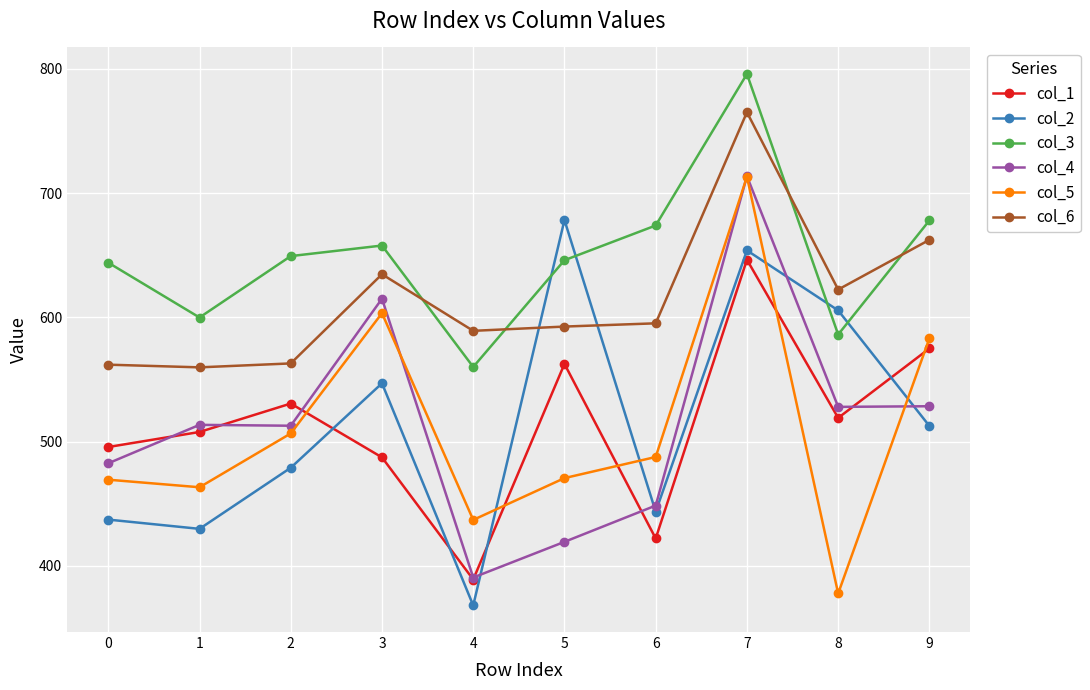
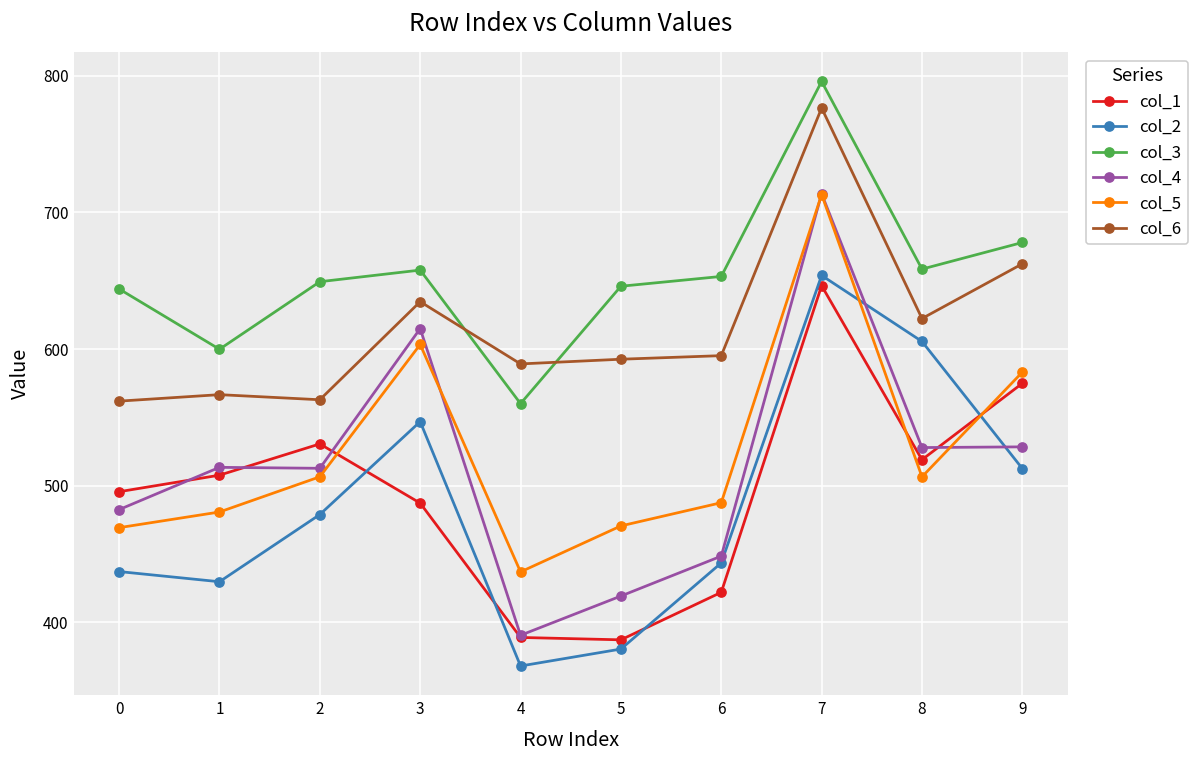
  {
    "col_1": {
      "0": 496,
      "1": 508,
      "2": 531,
      "3": 487,
-     "5": 562,
+     "5": 387,
      "6": 422,
      "7": 646,
      "8": 519,
      "9": 575
    },
    "col_2": {
      "0": 437,
      "1": 430,
      "2": 479,
      "3": 547,
      "4": 368,
-     "5": 678,
+     "5": 381,
      "6": 444,
      "7": 654,
      "8": 606,
      "9": 513
    },
    "col_3": {
      "0": 644,
      "1": 600,
      "2": 649,
      "3": 658,
      "4": 560,
      "5": 646,
-     "6": 674,
+     "6": 653,
      "7": 796,
-     "8": 586,
+     "8": 658,
      "9": 678
    },
    "col_4": {
      "0": 483,
      "1": 513,
      "2": 513,
      "3": 615,
      "5": 419,
      "6": 448,
      "8": 528,
      "9": 528
    },
    "col_5": {
      "0": 469,
-     "1": 463,
+     "1": 481,
      "2": 507,
      "3": 603,
      "4": 437,
      "5": 471,
      "6": 488,
-     "8": 378,
+     "8": 506,
      "9": 583
    },
    "col_6": {
      "0": 562,
-     "1": 560,
+     "1": 567,
      "2": 563,
      "3": 635,
      "4": 589,
      "5": 593,
      "6": 595,
-     "7": 765,
+     "7": 776,
      "8": 622,
      "9": 662
    }
  }
